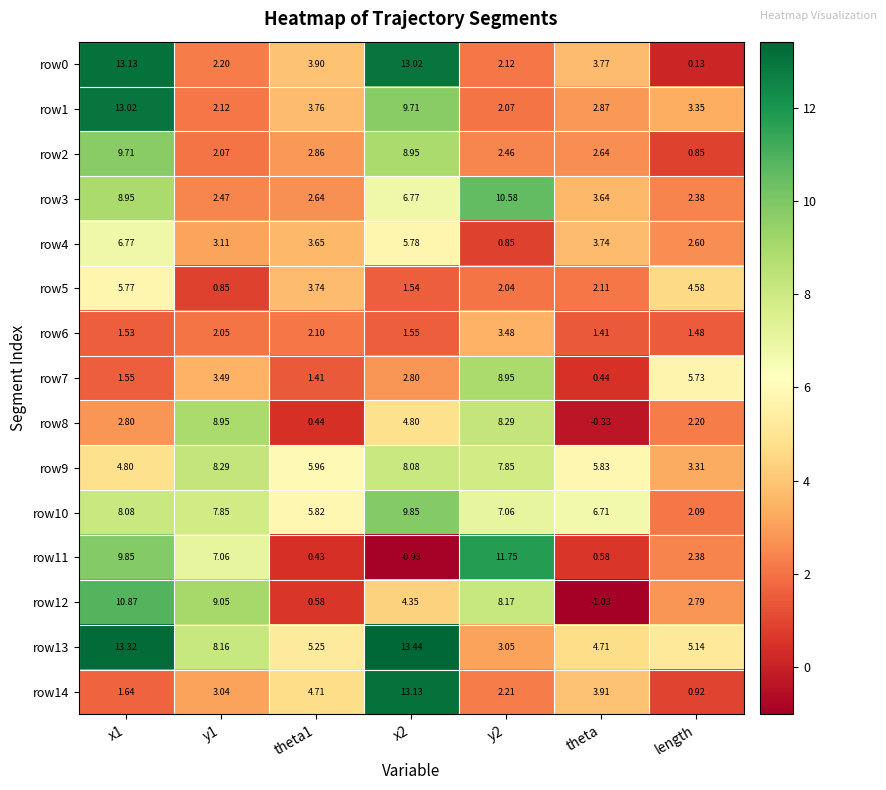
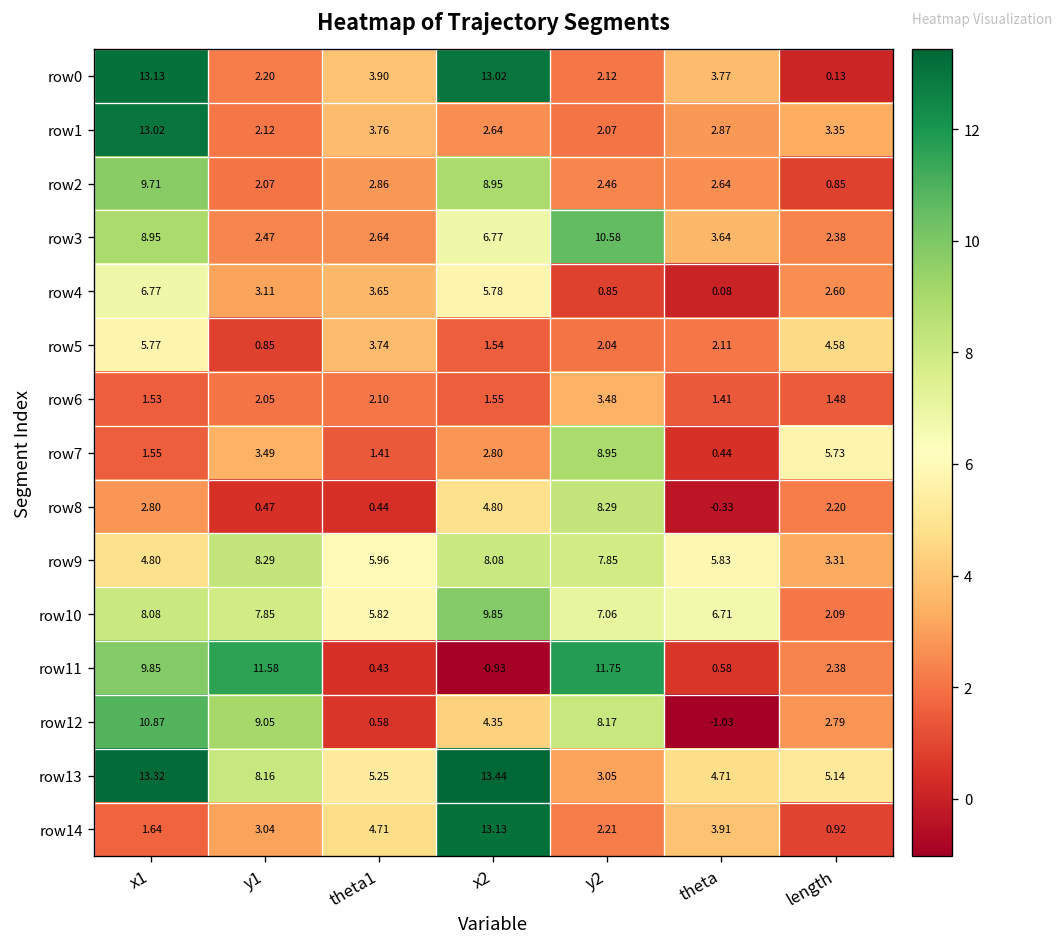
  {
    "row0": {
      "x1": 13.13,
      "y1": 2.20,
      "theta1": 3.90,
      "x2": 13.02,
      "y2": 2.12,
      "theta": 3.77,
      "length": 0.13
    },
    "row1": {
      "x1": 13.02,
      "y1": 2.12,
      "theta1": 3.76,
-     "x2": 9.71,
+     "x2": 2.64,
      "y2": 2.07,
      "theta": 2.87,
      "length": 3.35
    },
    "row2": {
      "x1": 9.71,
      "y1": 2.07,
      "theta1": 2.86,
      "x2": 8.95,
      "y2": 2.46,
      "theta": 2.64,
      "length": 0.85
    },
    "row3": {
      "x1": 8.95,
      "y1": 2.47,
      "theta1": 2.64,
      "x2": 6.77,
      "y2": 10.58,
      "theta": 3.64,
      "length": 2.38
    },
    "row4": {
      "x1": 6.77,
      "y1": 3.11,
      "theta1": 3.65,
      "x2": 5.78,
      "y2": 0.85,
-     "theta": 3.74,
+     "theta": 0.08,
      "length": 2.60
    },
    "row5": {
      "x1": 5.77,
      "y1": 0.85,
      "theta1": 3.74,
      "x2": 1.54,
      "y2": 2.04,
      "theta": 2.11,
      "length": 4.58
    },
    "row6": {
      "x1": 1.53,
      "y1": 2.05,
      "theta1": 2.10,
      "x2": 1.55,
      "y2": 3.48,
      "theta": 1.41,
      "length": 1.48
    },
    "row7": {
      "x1": 1.55,
      "y1": 3.49,
      "theta1": 1.41,
      "x2": 2.80,
      "y2": 8.95,
      "theta": 0.44,
      "length": 5.73
    },
    "row8": {
      "x1": 2.80,
-     "y1": 8.95,
+     "y1": 0.47,
      "theta1": 0.44,
      "x2": 4.80,
      "y2": 8.29,
      "theta": -0.33,
      "length": 2.20
    },
    "row9": {
      "x1": 4.80,
      "y1": 8.29,
      "theta1": 5.96,
      "x2": 8.08,
      "y2": 7.85,
      "theta": 5.83,
      "length": 3.31
    },
    "row10": {
      "x1": 8.08,
      "y1": 7.85,
      "theta1": 5.82,
      "x2": 9.85,
      "y2": 7.06,
      "theta": 6.71,
      "length": 2.09
    },
    "row11": {
      "x1": 9.85,
-     "y1": 7.06,
+     "y1": 11.58,
      "theta1": 0.43,
      "x2": -0.93,
      "y2": 11.75,
      "theta": 0.58,
      "length": 2.38
    },
    "row12": {
      "x1": 10.87,
      "y1": 9.05,
      "theta1": 0.58,
      "x2": 4.35,
      "y2": 8.17,
      "theta": -1.03,
      "length": 2.79
    },
    "row13": {
      "x1": 13.32,
      "y1": 8.16,
      "theta1": 5.25,
      "x2": 13.44,
      "y2": 3.05,
      "theta": 4.71,
      "length": 5.14
    },
    "row14": {
      "x1": 1.64,
      "y1": 3.04,
      "theta1": 4.71,
      "x2": 13.13,
      "y2": 2.21,
      "theta": 3.91,
      "length": 0.92
    }
  }
